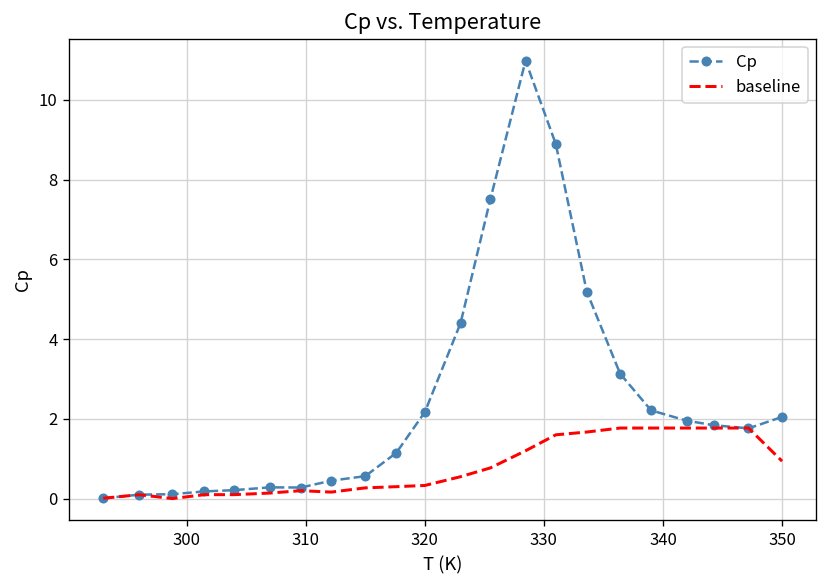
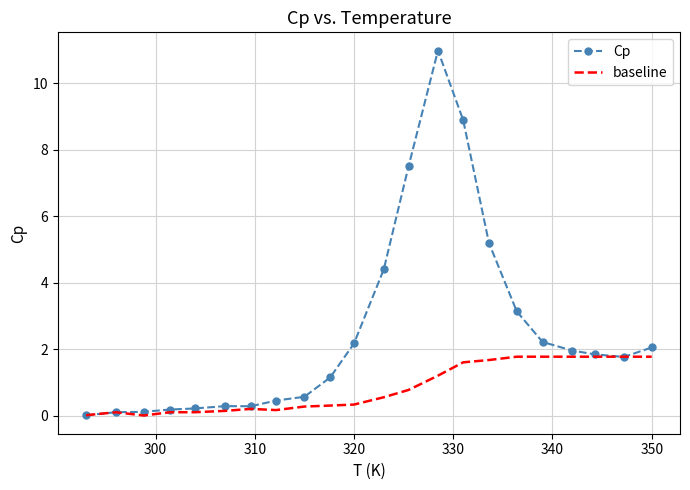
  {
    "Cp": {
      "320": 2.2,
      "350": 2.0
    },
    "baseline": {
      "320": 0.3,
-     "350": 0.9
+     "350": 1.8
    }
  }
